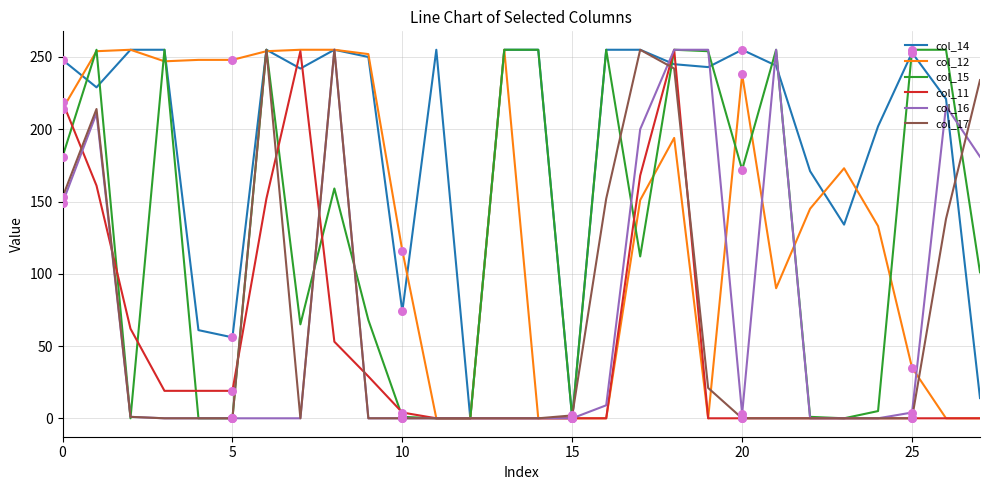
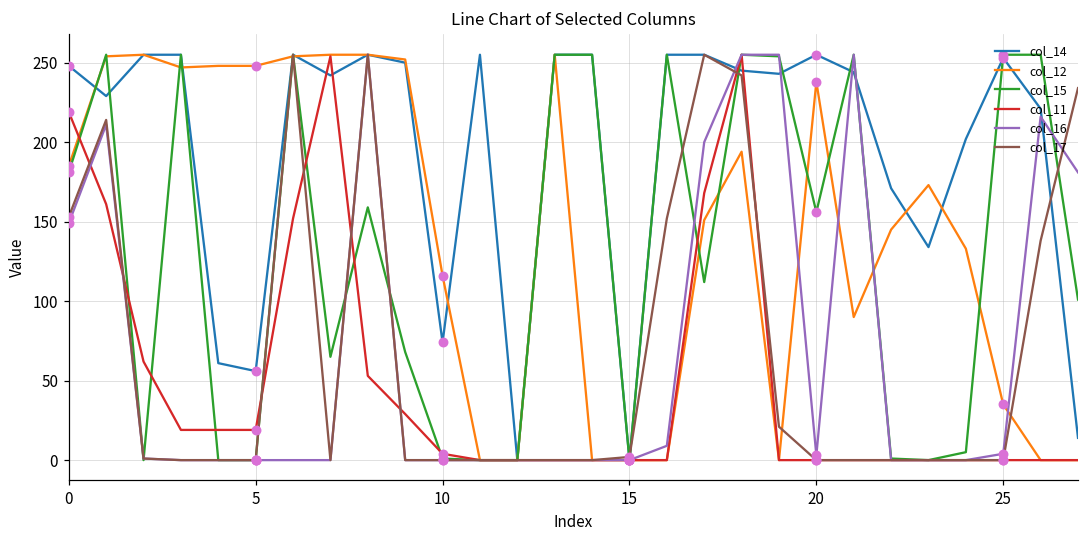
  {
    "col_12": {
-     "0": 214
+     "0": 185
    },
    "col_15": {
-     "20": 172
+     "20": 156
    }
  }
